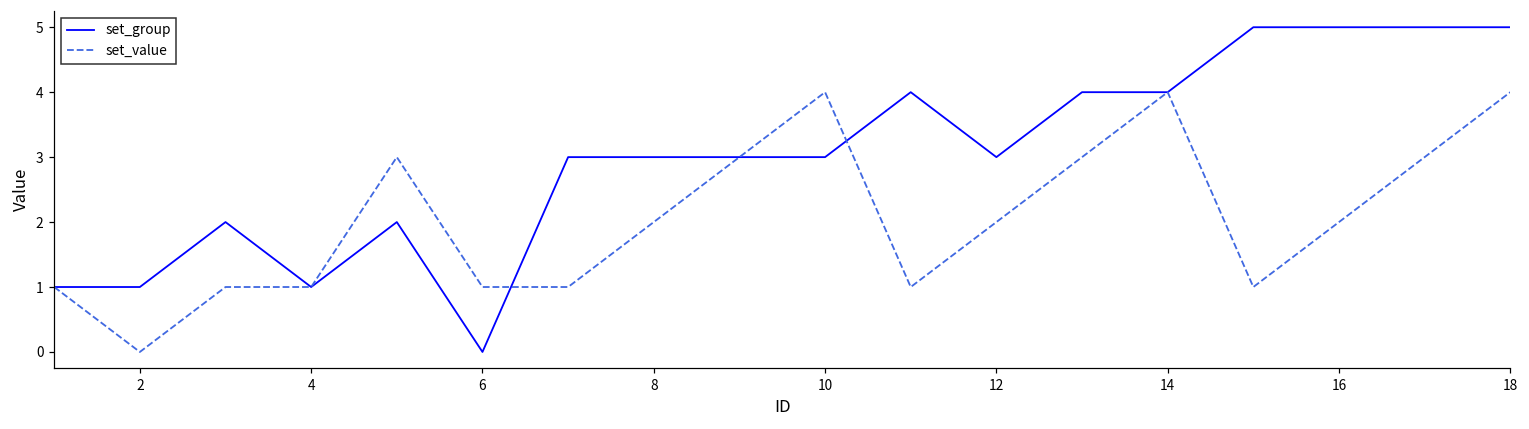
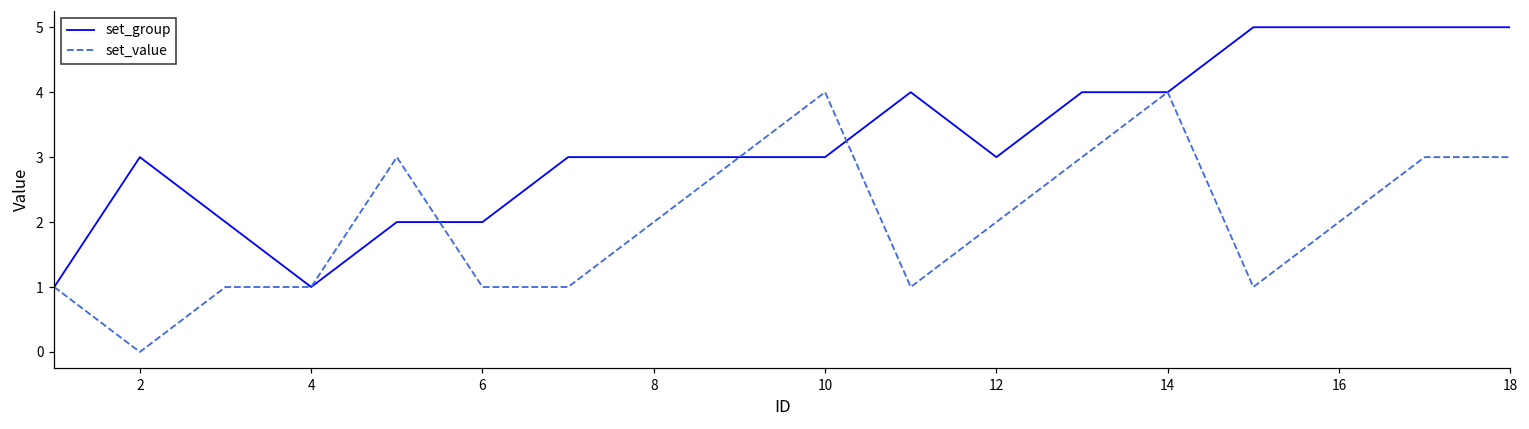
  {
    "set_group": {
-     "2": 1,
-     "6": 0,
+     "2": 3,
+     "6": 2,
      "8": 3,
      "10": 3,
      "12": 3,
      "16": 5,
      "18": 5
    },
    "set_value": {
      "2": 0,
      "6": 1,
      "8": 2,
      "10": 4,
      "12": 2,
      "16": 2,
-     "18": 4
+     "18": 3
    }
  }
